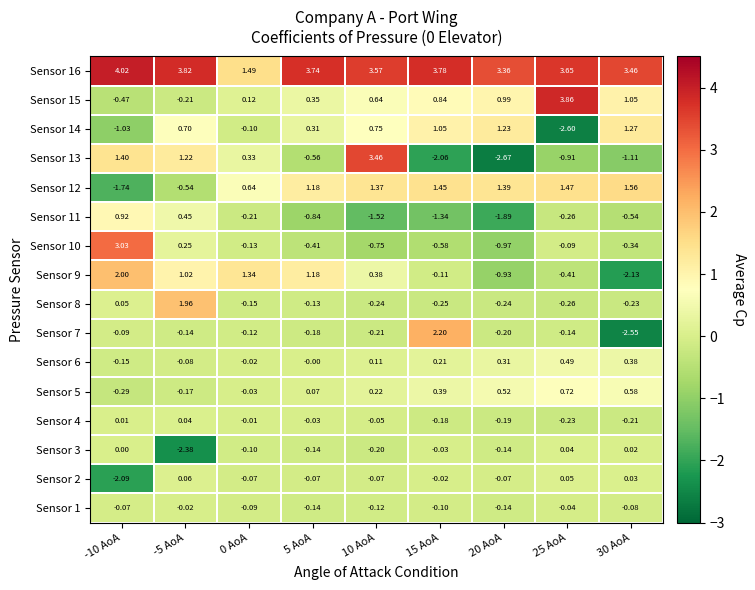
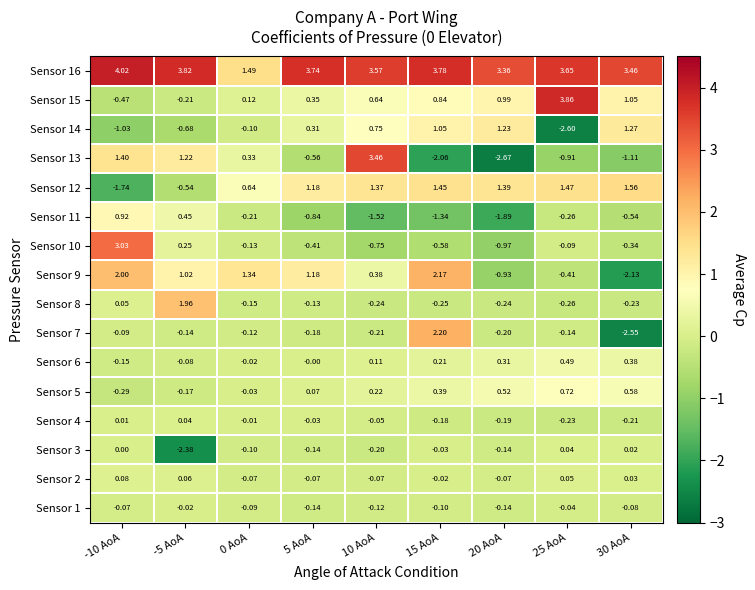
  {
    "Sensor 16": {
      "-10 AoA": 4.02,
      "-5 AoA": 3.82,
      "0 AoA": 1.49,
      "5 AoA": 3.74,
      "10 AoA": 3.57,
      "15 AoA": 3.78,
      "20 AoA": 3.36,
      "25 AoA": 3.65,
      "30 AoA": 3.46
    },
    "Sensor 15": {
      "-10 AoA": -0.47,
      "-5 AoA": -0.21,
      "0 AoA": 0.12,
      "5 AoA": 0.35,
      "10 AoA": 0.64,
      "15 AoA": 0.84,
      "20 AoA": 0.99,
      "25 AoA": 3.86,
      "30 AoA": 1.05
    },
    "Sensor 14": {
      "-10 AoA": -1.03,
-     "-5 AoA": 0.70,
+     "-5 AoA": -0.68,
      "0 AoA": -0.10,
      "5 AoA": 0.31,
      "10 AoA": 0.75,
      "15 AoA": 1.05,
      "20 AoA": 1.23,
      "25 AoA": -2.60,
      "30 AoA": 1.27
    },
    "Sensor 13": {
      "-10 AoA": 1.40,
      "-5 AoA": 1.22,
      "0 AoA": 0.33,
      "5 AoA": -0.56,
      "10 AoA": 3.46,
      "15 AoA": -2.06,
      "20 AoA": -2.67,
      "25 AoA": -0.91,
      "30 AoA": -1.11
    },
    "Sensor 12": {
      "-10 AoA": -1.74,
      "-5 AoA": -0.54,
      "0 AoA": 0.64,
      "5 AoA": 1.18,
      "10 AoA": 1.37,
      "15 AoA": 1.45,
      "20 AoA": 1.39,
      "25 AoA": 1.47,
      "30 AoA": 1.56
    },
    "Sensor 11": {
      "-10 AoA": 0.92,
      "-5 AoA": 0.45,
      "0 AoA": -0.21,
      "5 AoA": -0.84,
      "10 AoA": -1.52,
      "15 AoA": -1.34,
      "20 AoA": -1.89,
      "25 AoA": -0.26,
      "30 AoA": -0.54
    },
    "Sensor 10": {
      "-10 AoA": 3.03,
      "-5 AoA": 0.25,
      "0 AoA": -0.13,
      "5 AoA": -0.41,
      "10 AoA": -0.75,
      "15 AoA": -0.58,
      "20 AoA": -0.97,
      "25 AoA": -0.09,
      "30 AoA": -0.34
    },
    "Sensor 9": {
      "-10 AoA": 2.00,
      "-5 AoA": 1.02,
      "0 AoA": 1.34,
      "5 AoA": 1.18,
      "10 AoA": 0.38,
-     "15 AoA": -0.11,
+     "15 AoA": 2.17,
      "20 AoA": -0.93,
      "25 AoA": -0.41,
      "30 AoA": -2.13
    },
    "Sensor 8": {
      "-10 AoA": 0.05,
      "-5 AoA": 1.96,
      "0 AoA": -0.15,
      "5 AoA": -0.13,
      "10 AoA": -0.24,
      "15 AoA": -0.25,
      "20 AoA": -0.24,
      "25 AoA": -0.26,
      "30 AoA": -0.23
    },
    "Sensor 7": {
      "-10 AoA": -0.09,
      "-5 AoA": -0.14,
      "0 AoA": -0.12,
      "5 AoA": -0.18,
      "10 AoA": -0.21,
      "15 AoA": 2.20,
      "20 AoA": -0.20,
      "25 AoA": -0.14,
      "30 AoA": -2.55
    },
    "Sensor 6": {
      "-10 AoA": -0.15,
      "-5 AoA": -0.08,
      "0 AoA": -0.02,
      "5 AoA": -0.00,
      "10 AoA": 0.11,
      "15 AoA": 0.21,
      "20 AoA": 0.31,
      "25 AoA": 0.49,
      "30 AoA": 0.38
    },
    "Sensor 5": {
      "-10 AoA": -0.29,
      "-5 AoA": -0.17,
      "0 AoA": -0.03,
      "5 AoA": 0.07,
      "10 AoA": 0.22,
      "15 AoA": 0.39,
      "20 AoA": 0.52,
      "25 AoA": 0.72,
      "30 AoA": 0.58
    },
    "Sensor 4": {
      "-10 AoA": 0.01,
      "-5 AoA": 0.04,
      "0 AoA": -0.01,
      "5 AoA": -0.03,
      "10 AoA": -0.05,
      "15 AoA": -0.18,
      "20 AoA": -0.19,
      "25 AoA": -0.23,
      "30 AoA": -0.21
    },
    "Sensor 3": {
      "-10 AoA": 0.00,
      "-5 AoA": -2.38,
      "0 AoA": -0.10,
      "5 AoA": -0.14,
      "10 AoA": -0.20,
      "15 AoA": -0.03,
      "20 AoA": -0.14,
      "25 AoA": 0.04,
      "30 AoA": 0.02
    },
    "Sensor 2": {
-     "-10 AoA": -2.09,
+     "-10 AoA": 0.08,
      "-5 AoA": 0.06,
      "0 AoA": -0.07,
      "5 AoA": -0.07,
      "10 AoA": -0.07,
      "15 AoA": -0.02,
      "20 AoA": -0.07,
      "25 AoA": 0.05,
      "30 AoA": 0.03
    },
    "Sensor 1": {
      "-10 AoA": -0.07,
      "-5 AoA": -0.02,
      "0 AoA": -0.09,
      "5 AoA": -0.14,
      "10 AoA": -0.12,
      "15 AoA": -0.10,
      "20 AoA": -0.14,
      "25 AoA": -0.04,
      "30 AoA": -0.08
    }
  }
